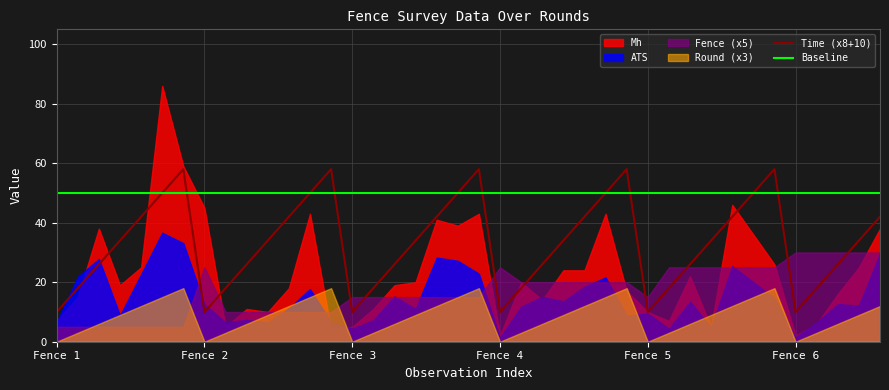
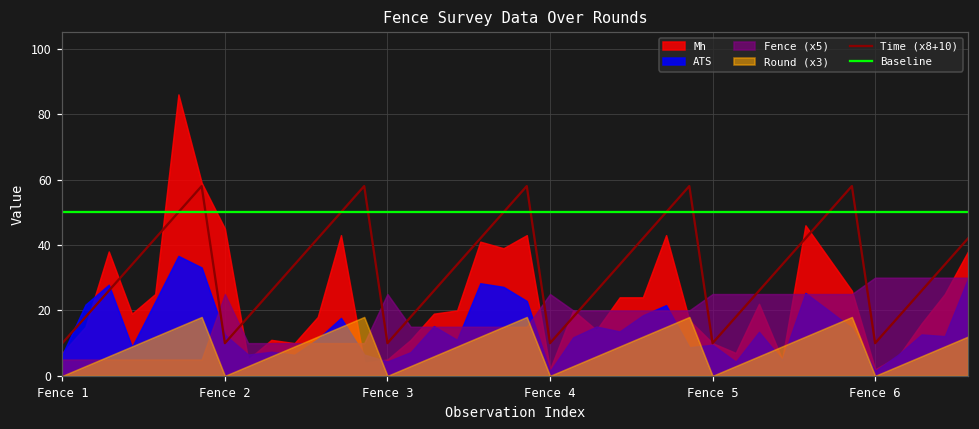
  {
    "Time (x8+10)": {
      "Fence 1": 10,
      "Fence 2": 10,
      "Fence 3": 10,
      "Fence 4": 10,
      "Fence 6": 10
    },
    "Mh": {
      "Fence 2": 45
    },
    "Baseline": {
      "Fence 1": 50,
      "Fence 2": 50,
      "Fence 3": 50,
      "Fence 4": 50,
      "Fence 5": 50,
      "Fence 6": 50
    },
    "ATS": {
      "Fence 2": 13
    },
    "Fence (x5)": {
      "Fence 1": 5,
      "Fence 2": 25,
-     "Fence 3": 15,
+     "Fence 3": 25,
      "Fence 4": 25,
-     "Fence 5": 15,
+     "Fence 5": 25,
      "Fence 6": 30
    },
    "Round (x3)": {
      "Fence 1": 0,
      "Fence 2": 0,
      "Fence 3": 0,
      "Fence 4": 0,
      "Fence 5": 0,
      "Fence 6": 0
    }
  }
